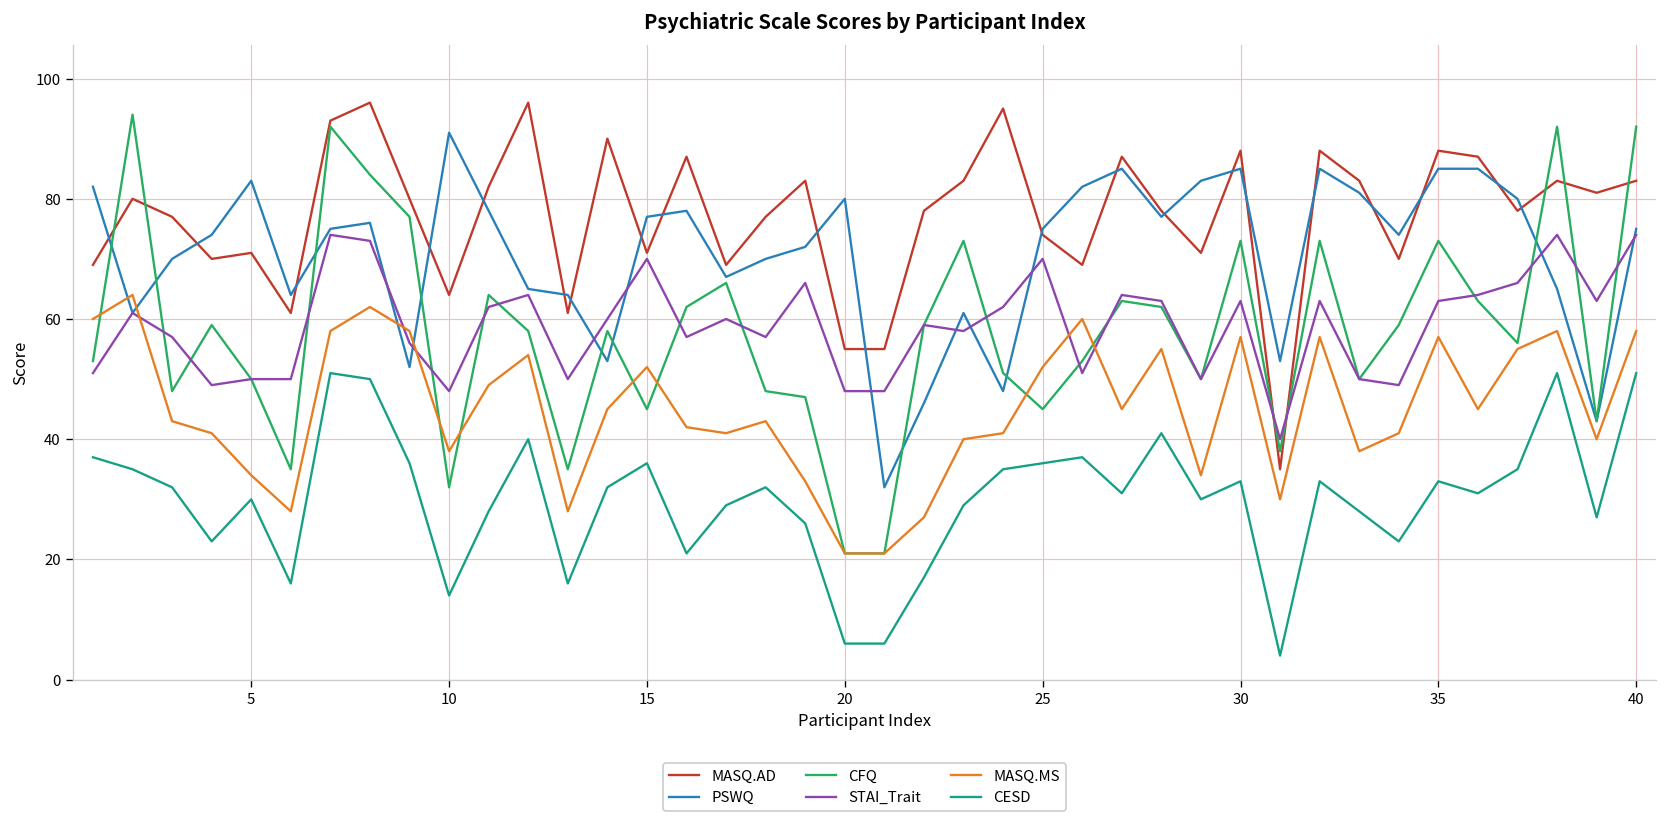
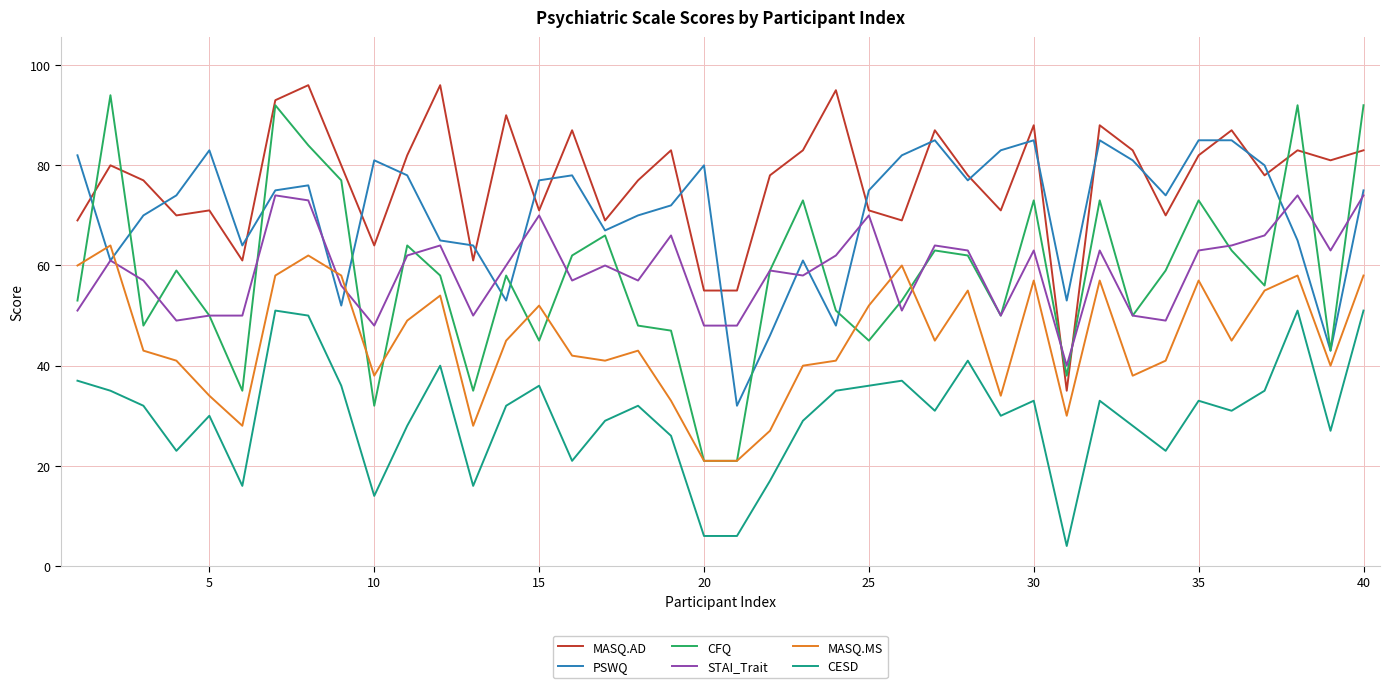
  {
    "MASQ.AD": {
      "5": 71,
      "10": 64,
      "15": 71,
      "20": 55,
-     "25": 74,
+     "25": 71,
      "30": 88,
-     "35": 88,
+     "35": 82,
      "40": 83
    },
    "PSWQ": {
      "5": 83,
-     "10": 91,
+     "10": 81,
      "15": 77,
      "20": 80,
      "25": 75,
      "30": 85,
      "35": 85,
      "40": 75
    },
    "STAI_Trait": {
      "10": 48,
      "15": 70,
      "20": 48,
      "25": 70,
      "30": 63,
      "35": 63,
      "40": 74
    },
    "MASQ.MS": {
      "5": 34,
      "10": 38,
      "15": 52,
      "25": 52,
      "30": 57,
      "35": 57,
      "40": 58
    }
  }
